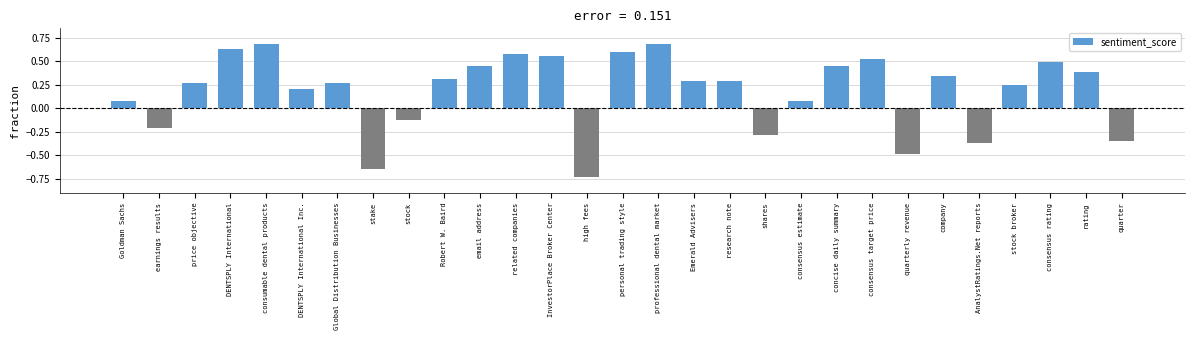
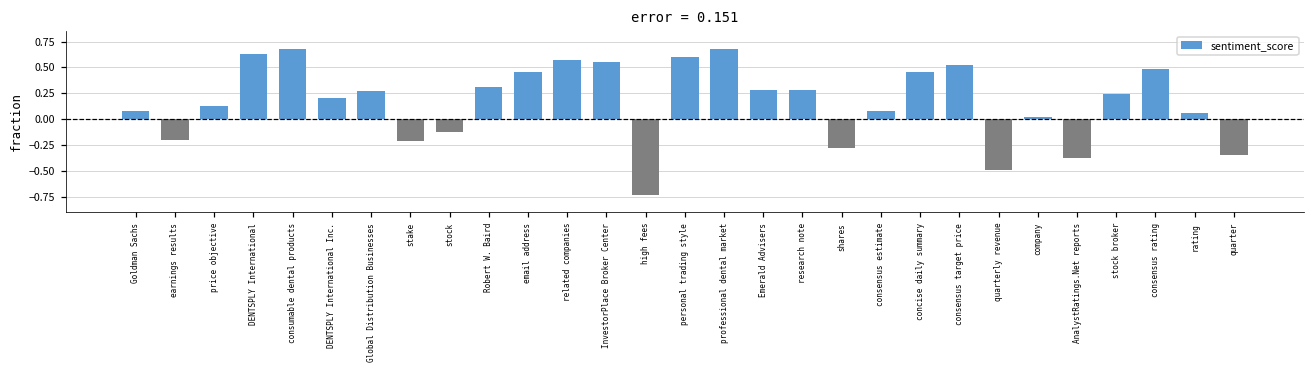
  {
    "Goldman Sachs": 0.1,
    "earnings results": -0.2,
-   "price objective": 0.3,
+   "price objective": 0.1,
    "DENTSPLY International": 0.6,
    "consumable dental products": 0.7,
    "DENTSPLY International Inc.": 0.2,
    "Global Distribution Businesses": 0.3,
-   "stake": -0.7,
+   "stake": -0.2,
    "stock": -0.1,
    "Robert W. Baird": 0.3,
    "email address": 0.5,
    "related companies": 0.6,
    "InvestorPlace Broker Center": 0.6,
    "high fees": -0.7,
    "personal trading style": 0.6,
    "professional dental market": 0.7,
    "Emerald Advisers": 0.3,
    "research note": 0.3,
    "shares": -0.3,
    "consensus estimate": 0.1,
    "concise daily summary": 0.5,
    "consensus target price": 0.5,
    "quarterly revenue": -0.5,
-   "company": 0.3,
+   "company": 0.0,
    "AnalystRatings.Net reports": -0.4,
    "stock broker": 0.2,
    "consensus rating": 0.5,
-   "rating": 0.4,
+   "rating": 0.1,
    "quarter": -0.4
  }
